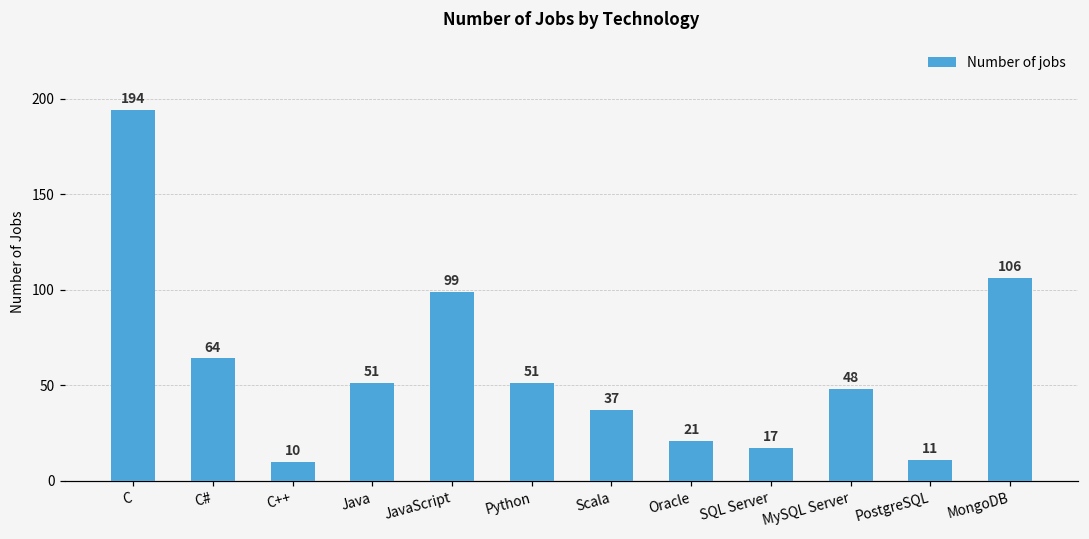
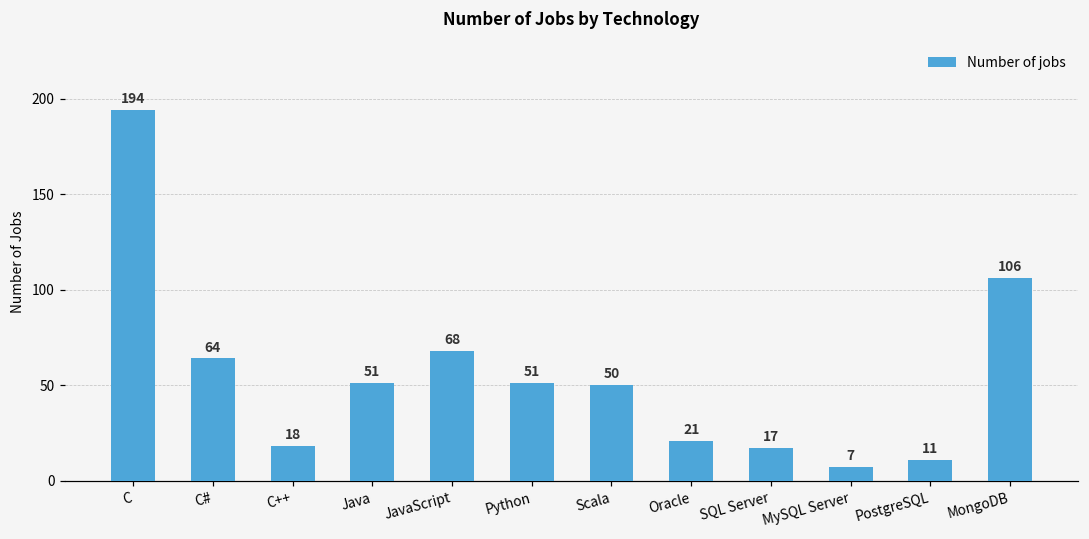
  {
    "C": 194,
    "C#": 64,
-   "C++": 10,
+   "C++": 18,
    "Java": 51,
-   "JavaScript": 99,
+   "JavaScript": 68,
    "Python": 51,
-   "Scala": 37,
+   "Scala": 50,
    "Oracle": 21,
    "SQL Server": 17,
-   "MySQL Server": 48,
+   "MySQL Server": 7,
    "PostgreSQL": 11,
    "MongoDB": 106
  }
